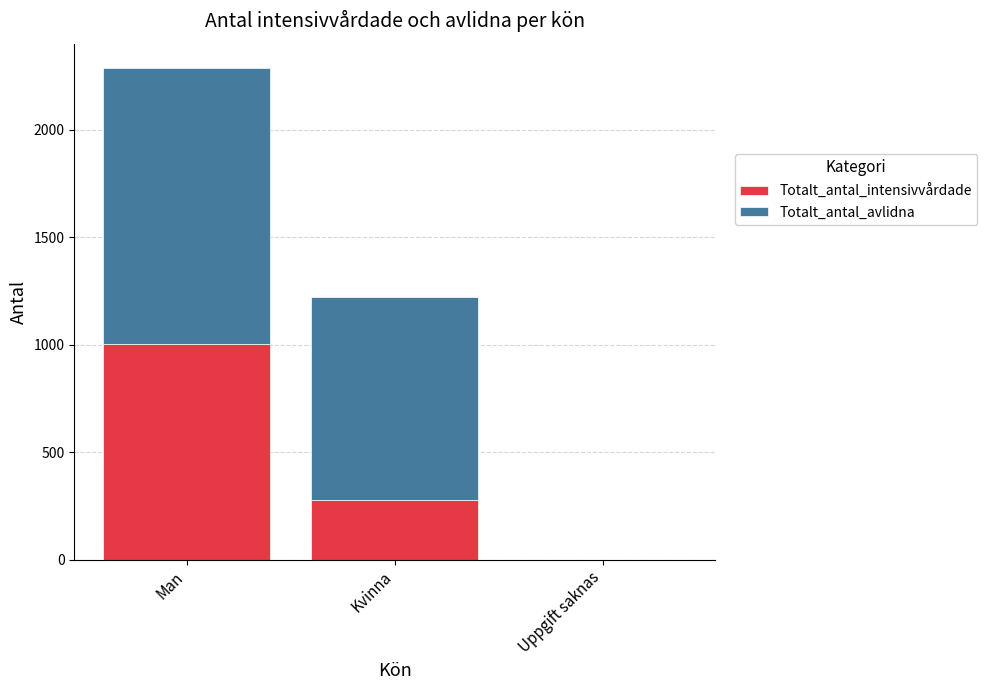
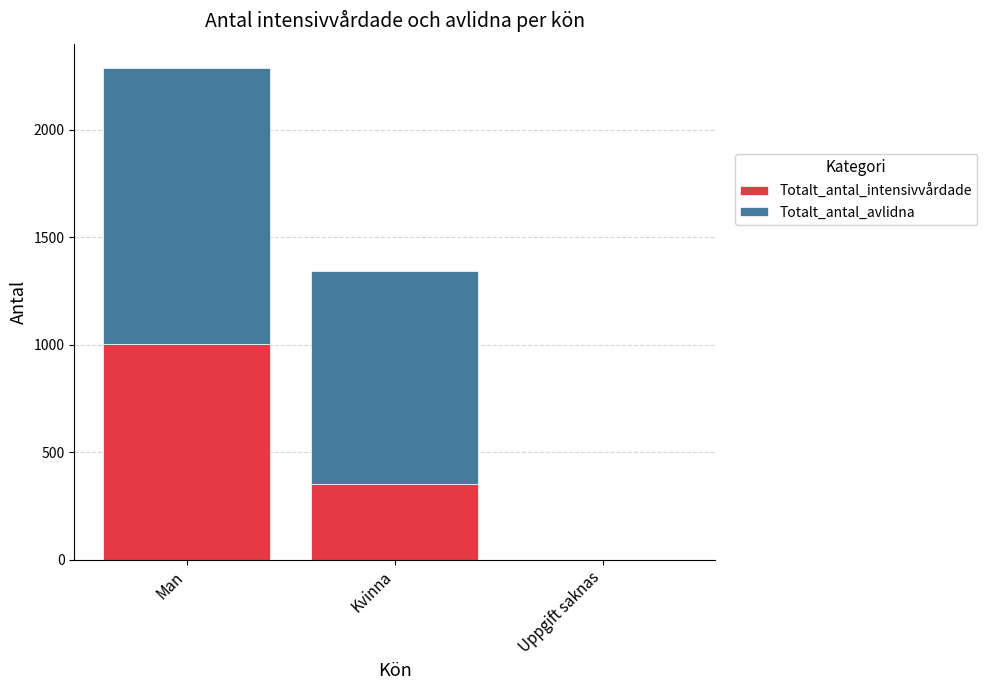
  {
    "Totalt_antal_intensivvårdade": {
      "Man": 1000,
-     "Kvinna": 280,
+     "Kvinna": 350,
      "Uppgift saknas": 0
    },
    "Totalt_antal_avlidna": {
      "Man": 1280,
-     "Kvinna": 950,
+     "Kvinna": 990,
      "Uppgift saknas": 0
    }
  }
